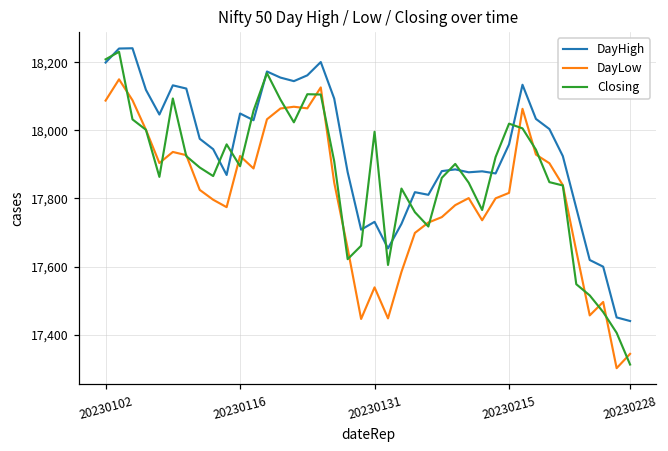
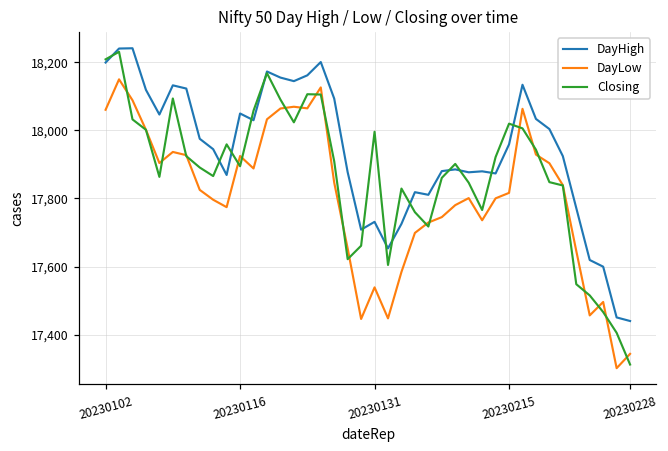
  {
    "DayHigh": {
      "20230102": "18,200",
      "20230116": "18,050",
      "20230131": "17,730",
      "20230215": "17,960",
      "20230228": "17,440"
    },
    "DayLow": {
-     "20230102": "18,090",
+     "20230102": "18,060",
      "20230116": "17,920",
      "20230131": "17,540",
      "20230215": "17,820",
      "20230228": "17,340"
    },
    "Closing": {
      "20230102": "18,210",
      "20230116": "17,890",
      "20230131": "18,000",
      "20230215": "18,020",
      "20230228": "17,310"
    }
  }
